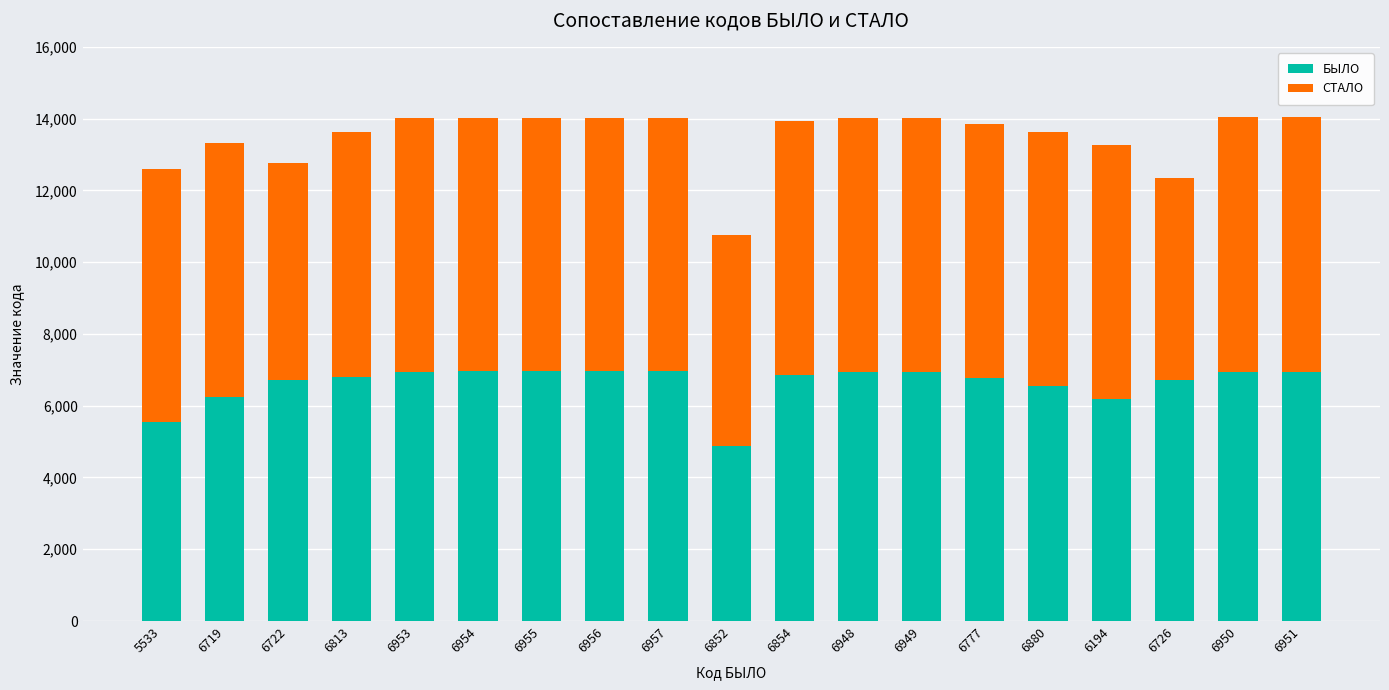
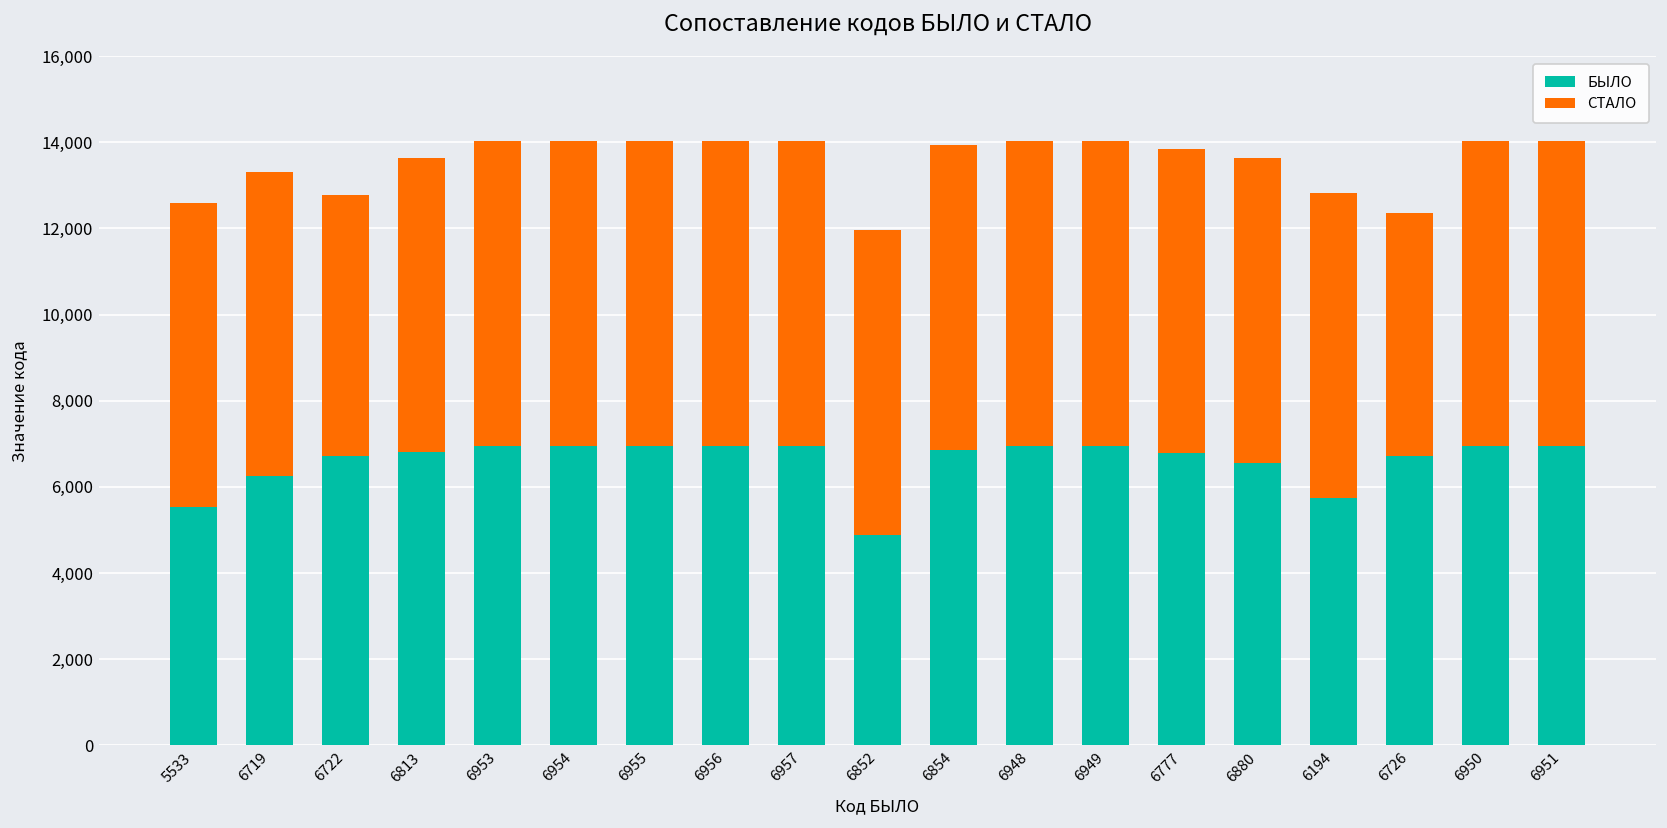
  {
    "БЫЛО": {
      "5533": "5,500",
      "6719": "6,200",
      "6722": "6,700",
      "6813": "6,800",
      "6953": "7,000",
      "6954": "7,000",
      "6955": "7,000",
      "6956": "7,000",
      "6957": "7,000",
      "6852": "4,900",
      "6854": "6,900",
      "6948": "6,900",
      "6949": "6,900",
      "6777": "6,800",
      "6880": "6,600",
-     "6194": "6,200",
+     "6194": "5,700",
      "6726": "6,700",
      "6950": "7,000",
      "6951": "7,000"
    },
    "СТАЛО": {
      "5533": "7,100",
      "6719": "7,100",
      "6722": "6,000",
      "6813": "6,800",
      "6953": "7,100",
      "6954": "7,100",
      "6955": "7,100",
      "6956": "7,100",
      "6957": "7,100",
-     "6852": "5,900",
+     "6852": "7,100",
      "6854": "7,100",
      "6948": "7,100",
      "6949": "7,100",
      "6777": "7,100",
      "6880": "7,100",
      "6194": "7,100",
      "6726": "5,600",
      "6950": "7,100",
      "6951": "7,100"
    }
  }
